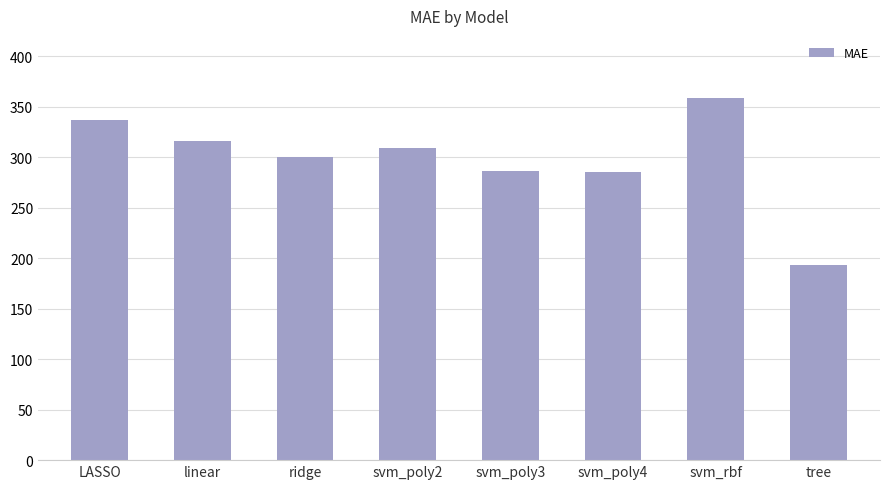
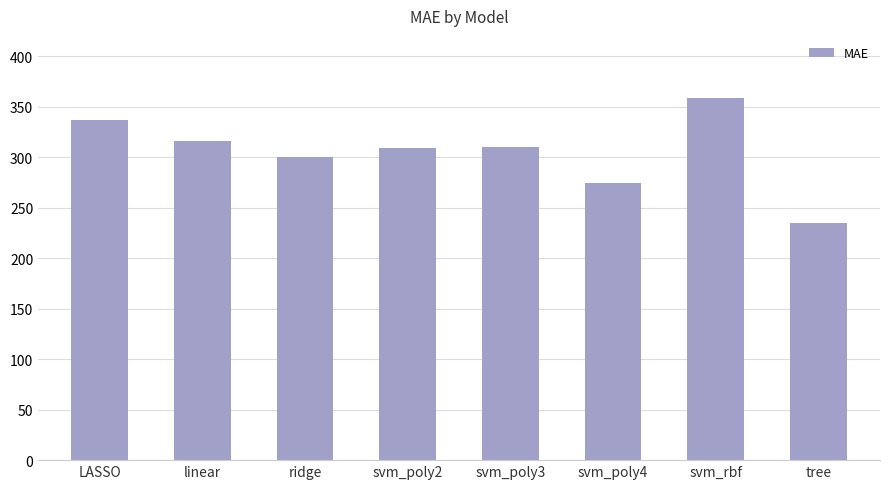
  {
    "LASSO": 337,
    "linear": 316,
    "ridge": 300,
    "svm_poly2": 309,
-   "svm_poly3": 287,
-   "svm_poly4": 285,
+   "svm_poly3": 310,
+   "svm_poly4": 274,
    "svm_rbf": 358,
-   "tree": 193
+   "tree": 234
  }
